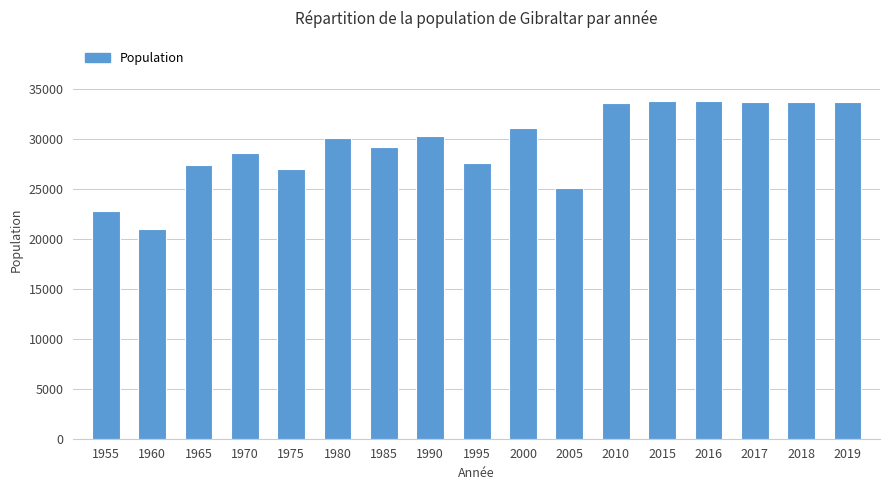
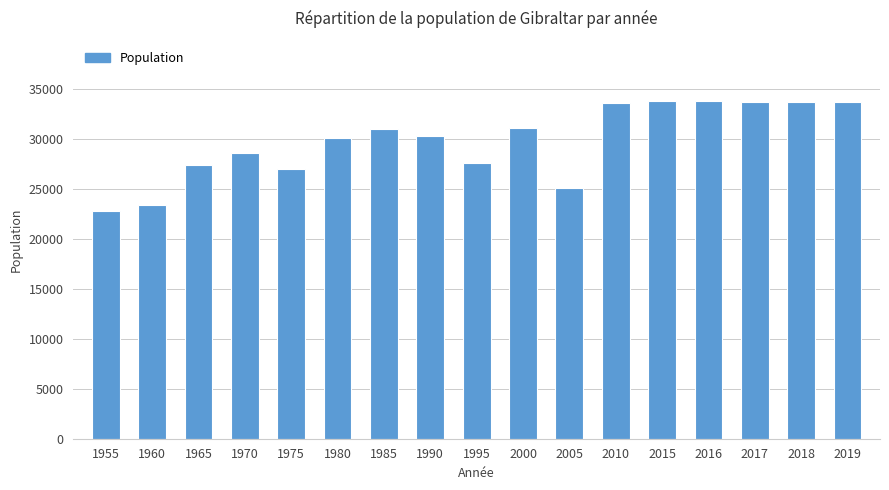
  {
    "1955": 23000,
-   "1960": 21000,
+   "1960": 23000,
    "1965": 27000,
    "1970": 29000,
    "1975": 27000,
    "1980": 30000,
-   "1985": 29000,
+   "1985": 31000,
    "1990": 30000,
    "1995": 28000,
    "2000": 31000,
    "2005": 25000,
    "2010": 34000,
    "2015": 34000,
    "2016": 34000,
    "2017": 34000,
    "2018": 34000,
    "2019": 34000
  }
